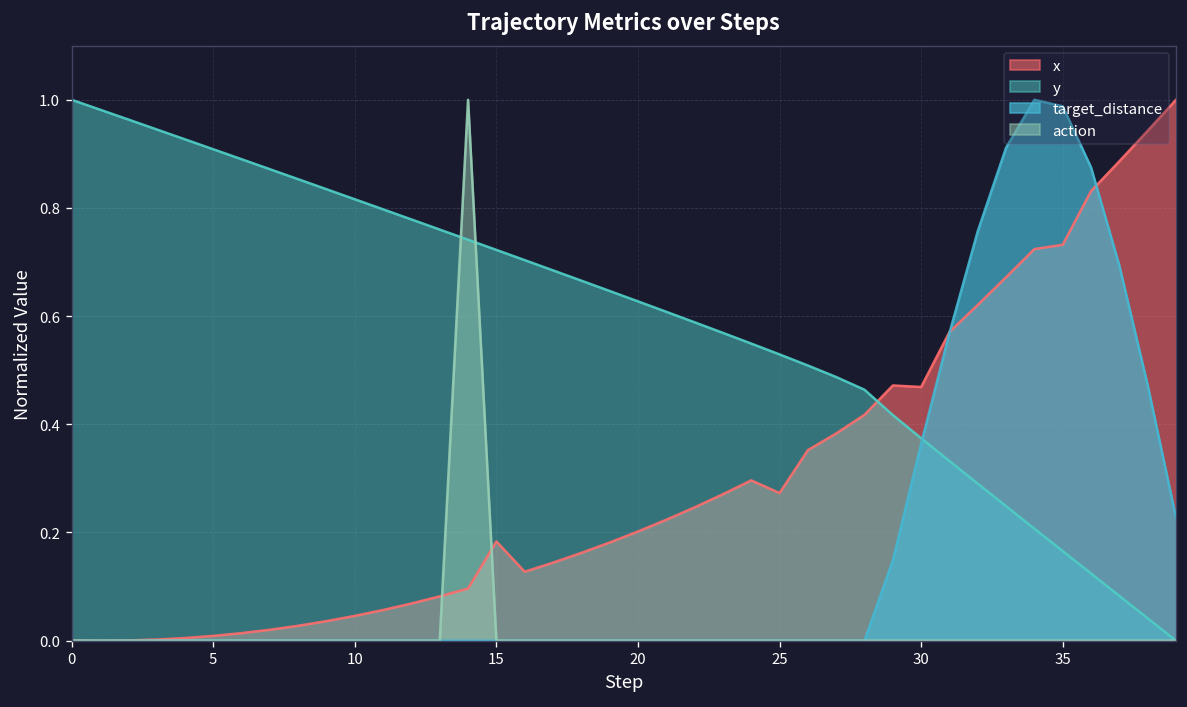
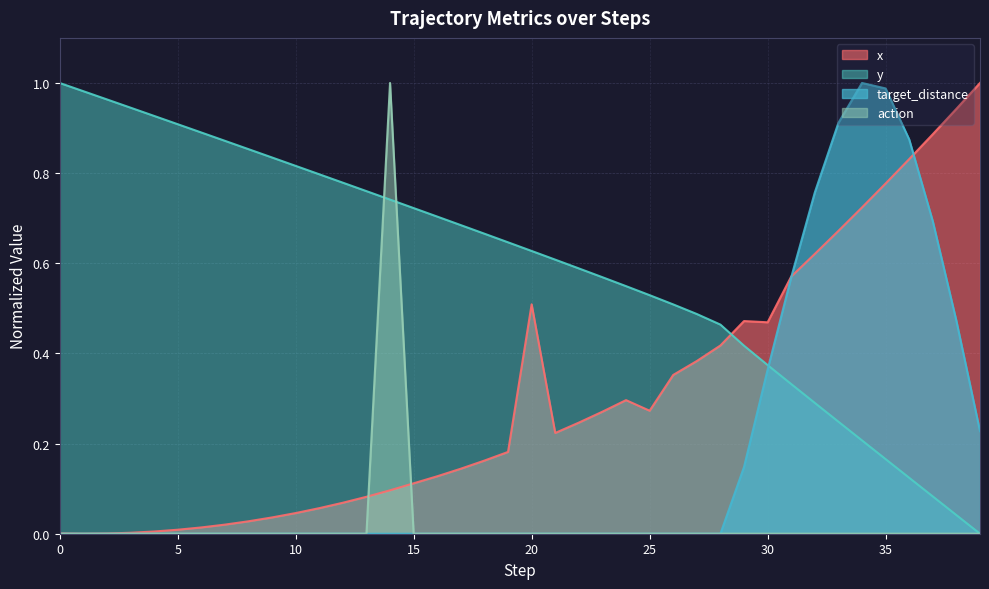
  {
    "x": {
      "5": 0.01,
      "10": 0.05,
-     "15": 0.18,
-     "20": 0.20,
+     "15": 0.11,
+     "20": 0.51,
      "25": 0.27,
      "30": 0.47,
-     "35": 0.73
+     "35": 0.78
    }
  }
